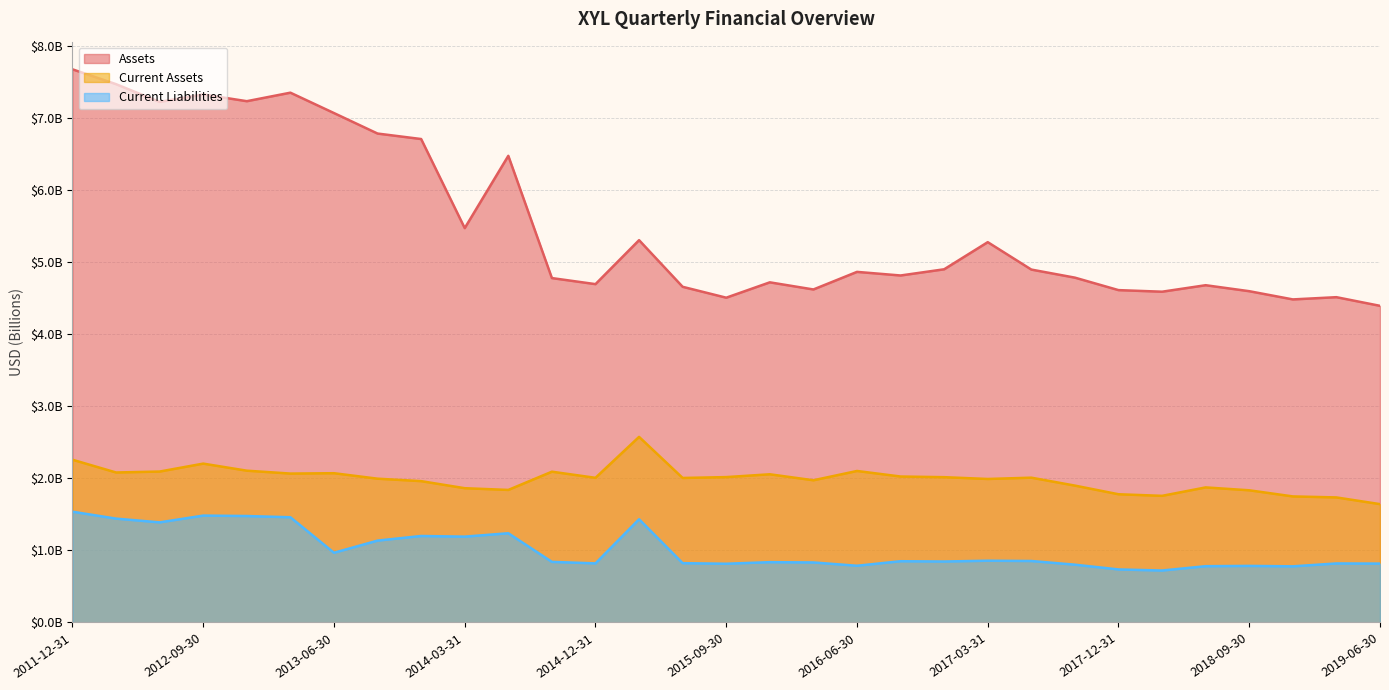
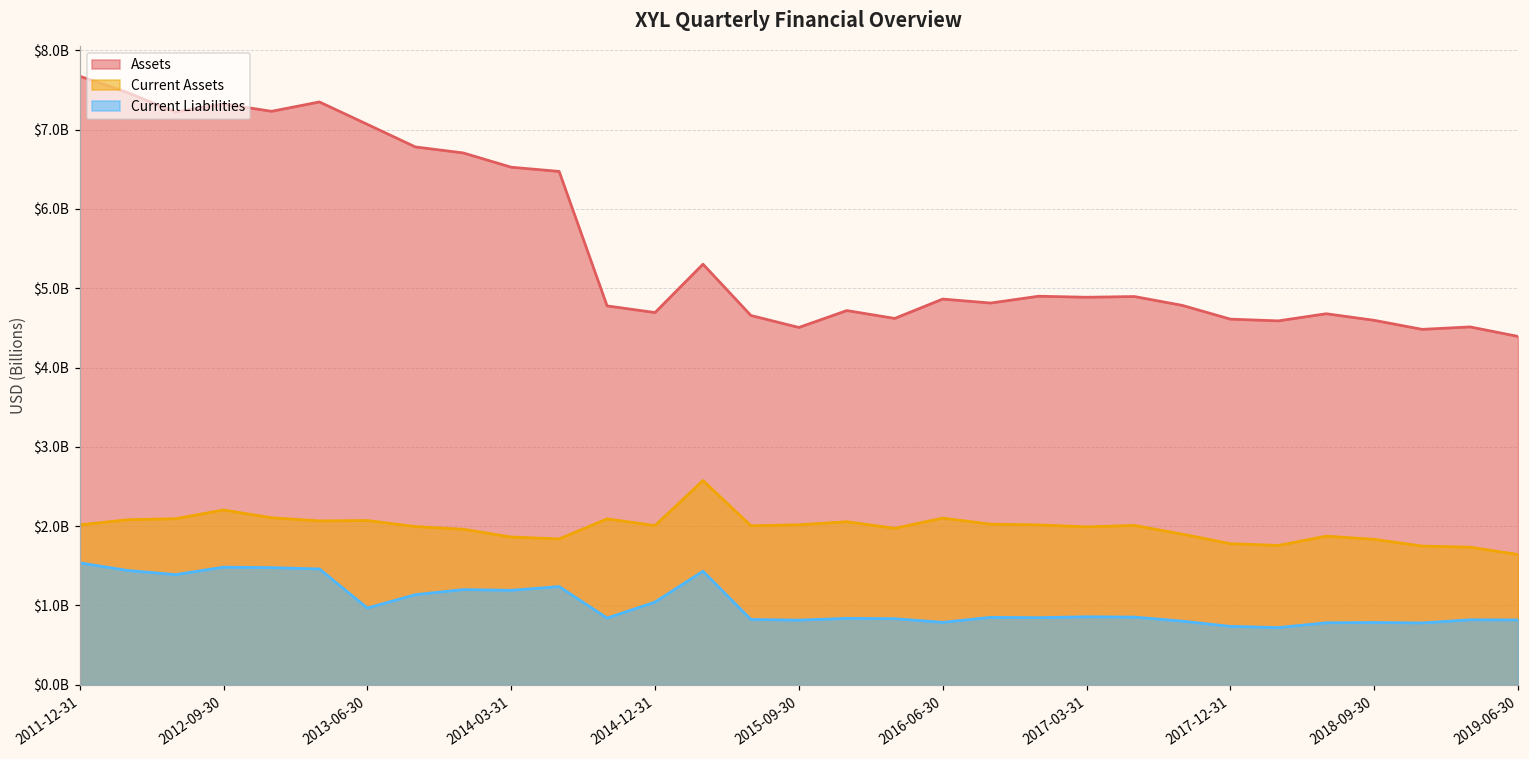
  {
    "Assets": {
      "2011-12-31": "$7700000000",
      "2013-06-30": "$7100000000",
-     "2014-03-31": "$5500000000",
+     "2014-03-31": "$6500000000",
      "2014-12-31": "$4700000000",
      "2015-09-30": "$4500000000",
      "2016-06-30": "$4900000000",
-     "2017-03-31": "$5300000000",
+     "2017-03-31": "$4900000000",
      "2017-12-31": "$4600000000",
      "2018-09-30": "$4600000000",
      "2019-06-30": "$4400000000"
    },
    "Current Assets": {
-     "2011-12-31": "$2300000000",
+     "2011-12-31": "$2000000000",
      "2012-09-30": "$2200000000",
      "2013-06-30": "$2100000000",
      "2014-03-31": "$1900000000",
      "2014-12-31": "$2000000000",
      "2015-09-30": "$2000000000",
      "2016-06-30": "$2100000000",
      "2017-03-31": "$2000000000",
      "2017-12-31": "$1800000000",
      "2018-09-30": "$1800000000",
      "2019-06-30": "$1600000000"
    },
    "Current Liabilities": {
      "2011-12-31": "$1500000000",
      "2012-09-30": "$1500000000",
      "2013-06-30": "$1000000000",
      "2014-03-31": "$1200000000",
-     "2014-12-31": "$800000000",
+     "2014-12-31": "$1000000000",
      "2015-09-30": "$800000000",
      "2016-06-30": "$800000000",
      "2017-03-31": "$900000000",
      "2017-12-31": "$700000000",
      "2018-09-30": "$800000000",
      "2019-06-30": "$800000000"
    }
  }
